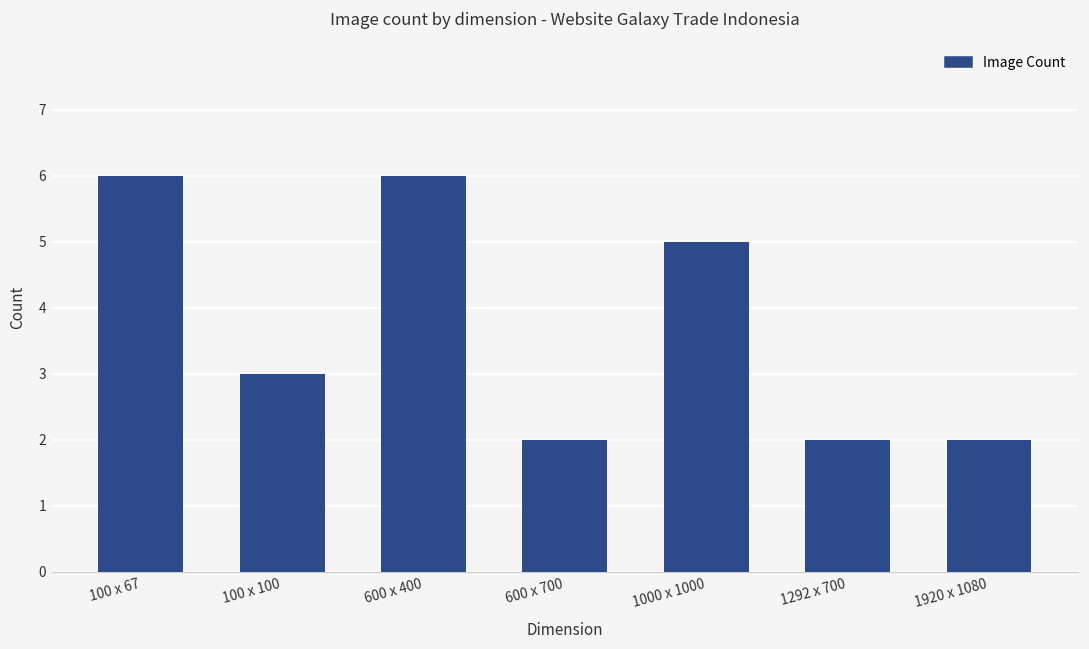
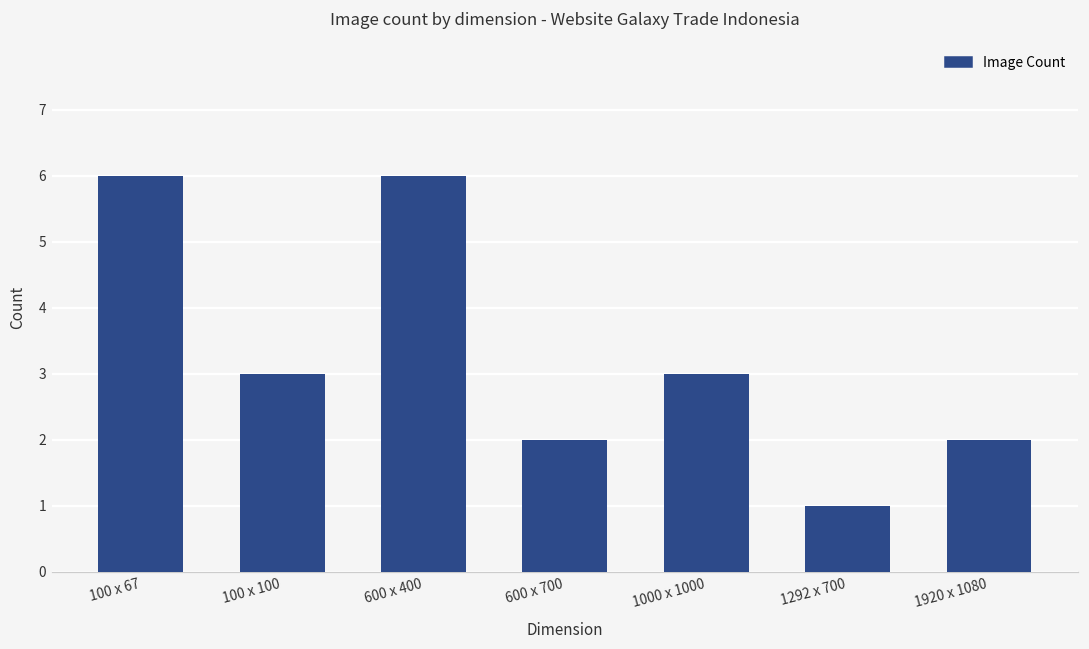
  {
    "100 x 67": 6,
    "100 x 100": 3,
    "600 x 400": 6,
    "600 x 700": 2,
-   "1000 x 1000": 5,
-   "1292 x 700": 2,
+   "1000 x 1000": 3,
+   "1292 x 700": 1,
    "1920 x 1080": 2
  }
